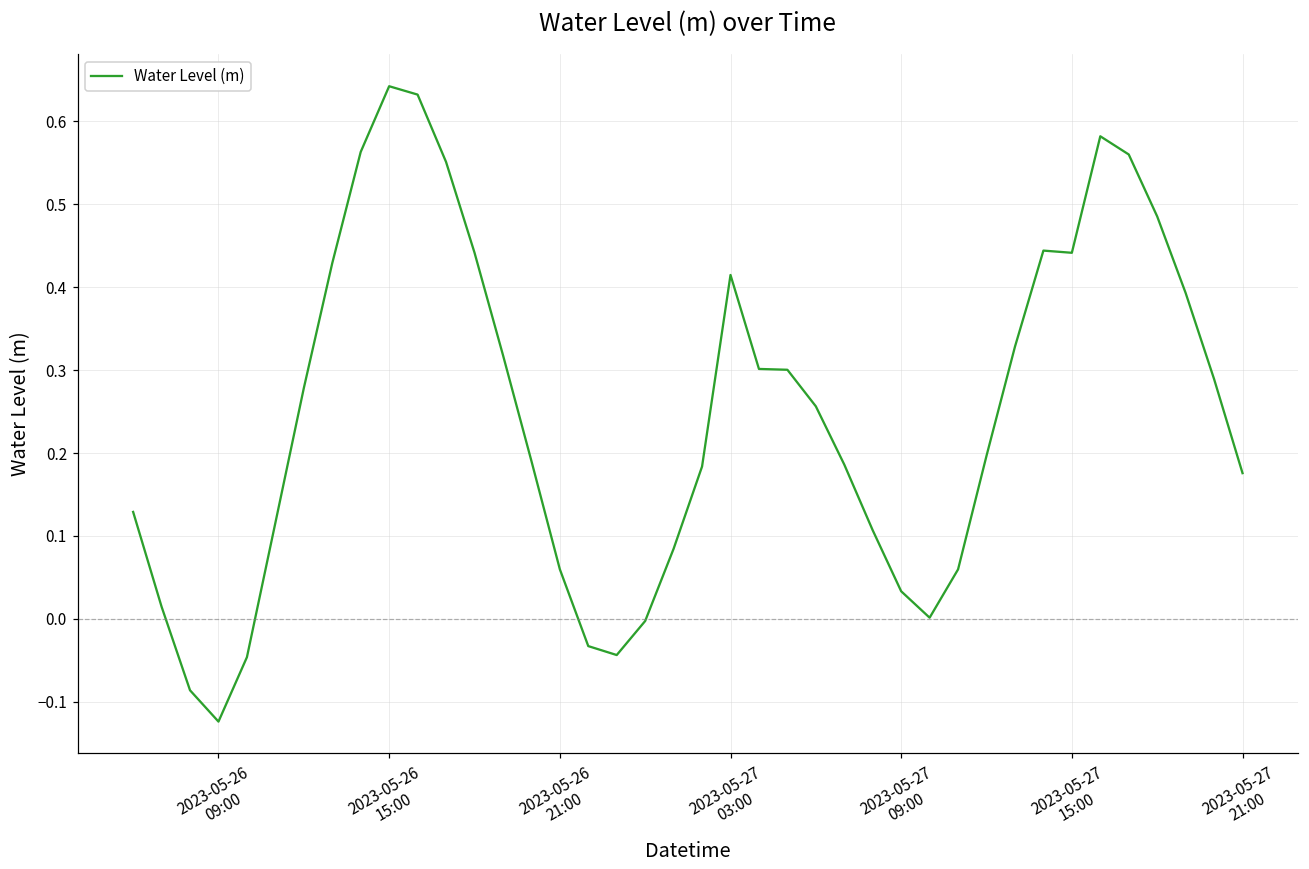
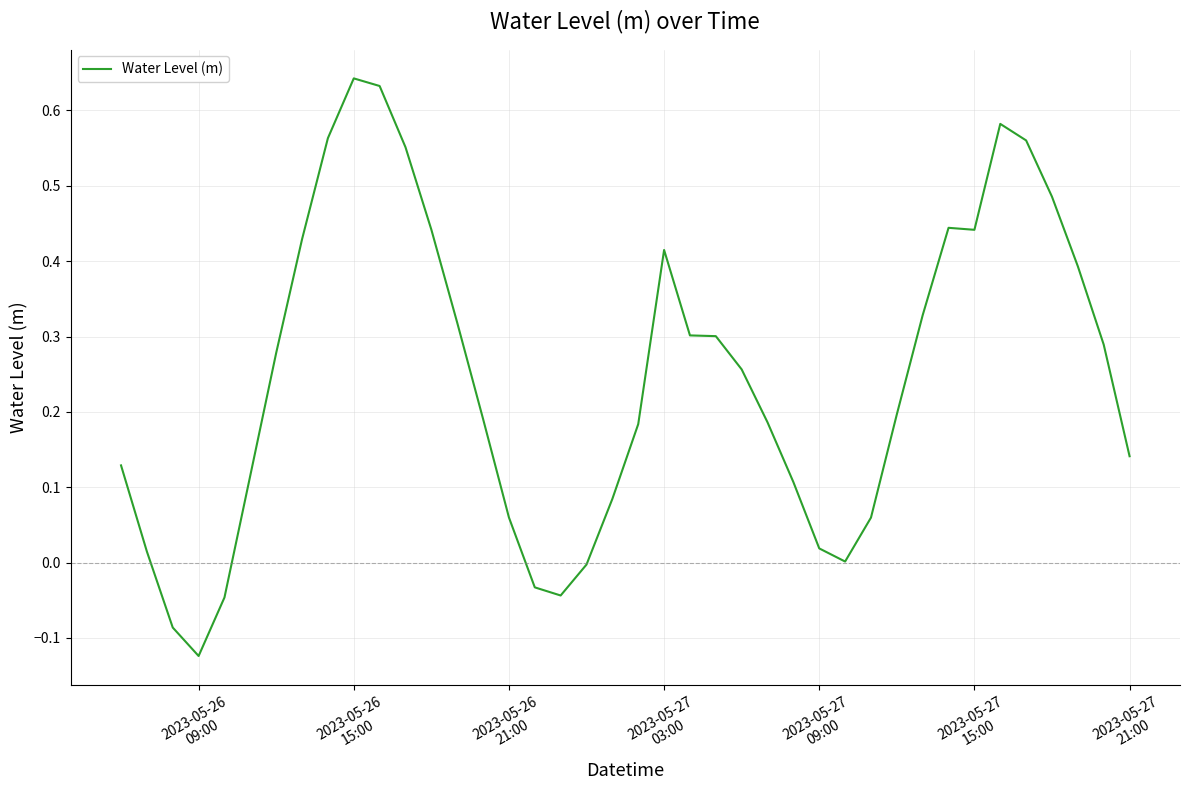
  {
    "2023-05-26 09:00": -0.12,
    "2023-05-26 15:00": 0.64,
    "2023-05-26 21:00": 0.06,
    "2023-05-27 03:00": 0.41,
-   "2023-05-27 09:00": 0.03,
+   "2023-05-27 09:00": 0.02,
    "2023-05-27 15:00": 0.44,
-   "2023-05-27 21:00": 0.18
+   "2023-05-27 21:00": 0.14
  }
